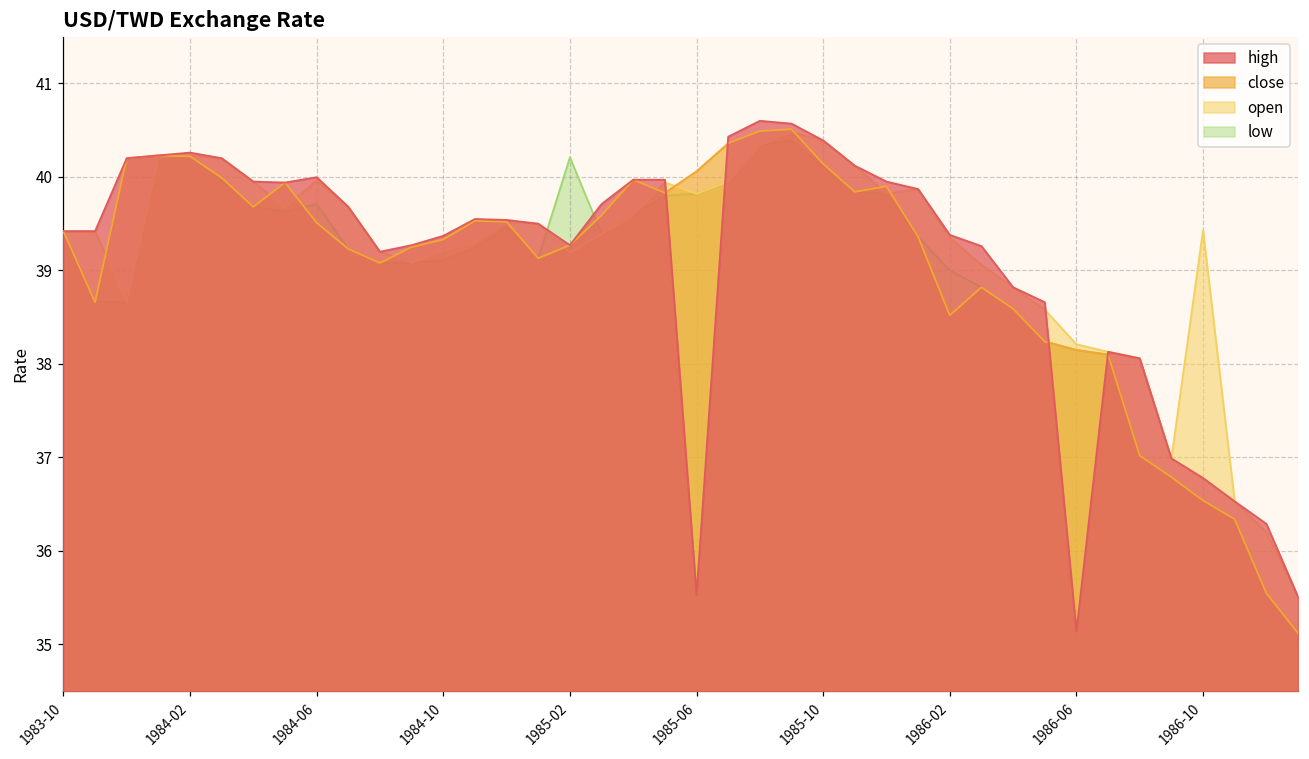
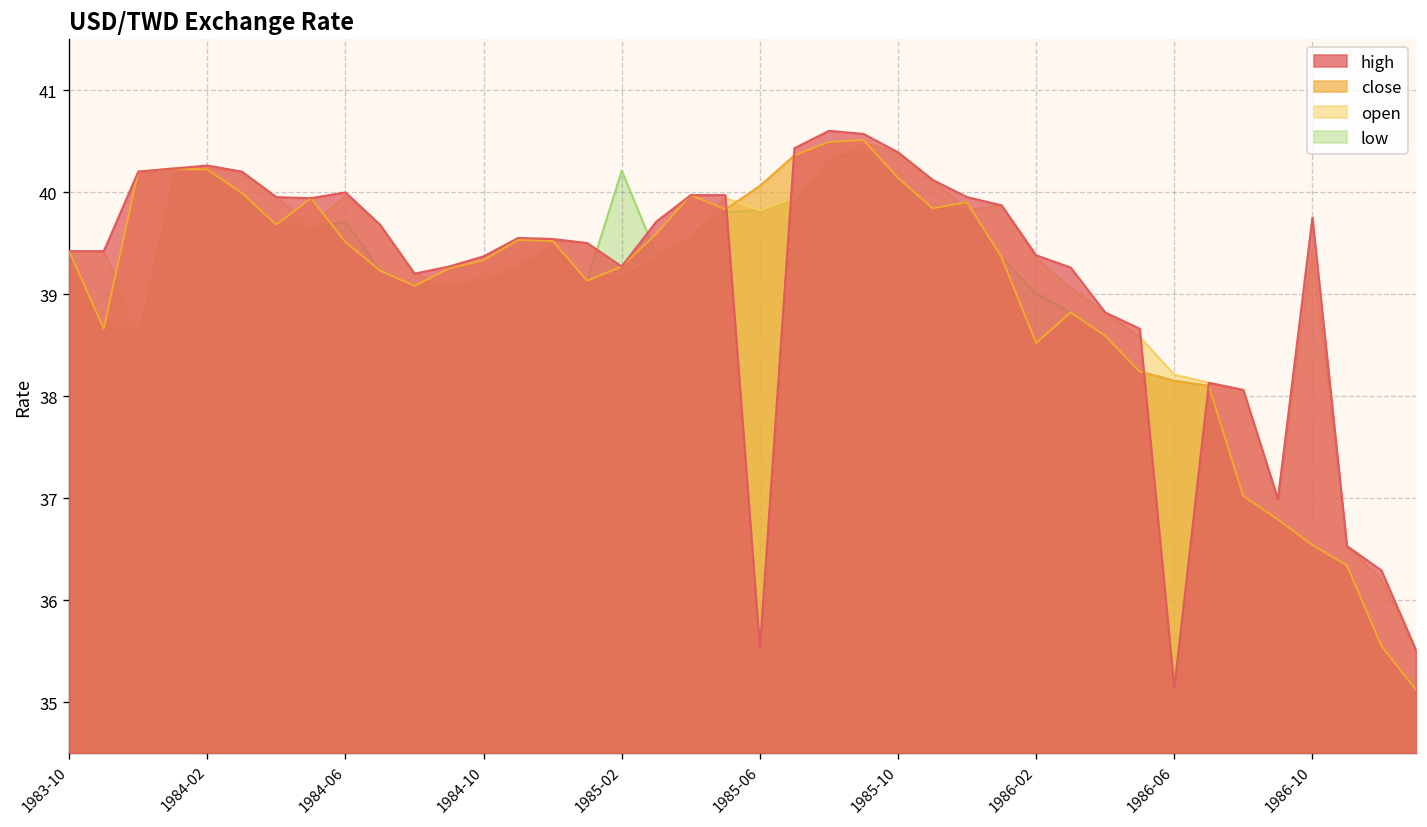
  {
    "high": {
      "1984-02": 40.3,
      "1984-06": 40.0,
      "1984-10": 39.4,
      "1985-06": 35.5,
      "1986-02": 39.4,
      "1986-06": 35.1,
-     "1986-10": 36.8
+     "1986-10": 39.8
    },
    "close": {
      "1984-06": 39.5,
      "1984-10": 39.3,
      "1985-06": 40.1,
      "1985-10": 40.1,
      "1986-02": 38.5
    },
    "open": {
      "1984-06": 40.0,
      "1984-10": 39.2,
      "1985-02": 39.2,
      "1986-02": 39.4,
      "1986-06": 38.2,
      "1986-10": 39.4
    },
    "low": {
      "1984-06": 39.7,
      "1984-10": 39.1,
      "1985-02": 40.2,
      "1985-10": 40.1,
      "1986-02": 39.0
    }
  }
